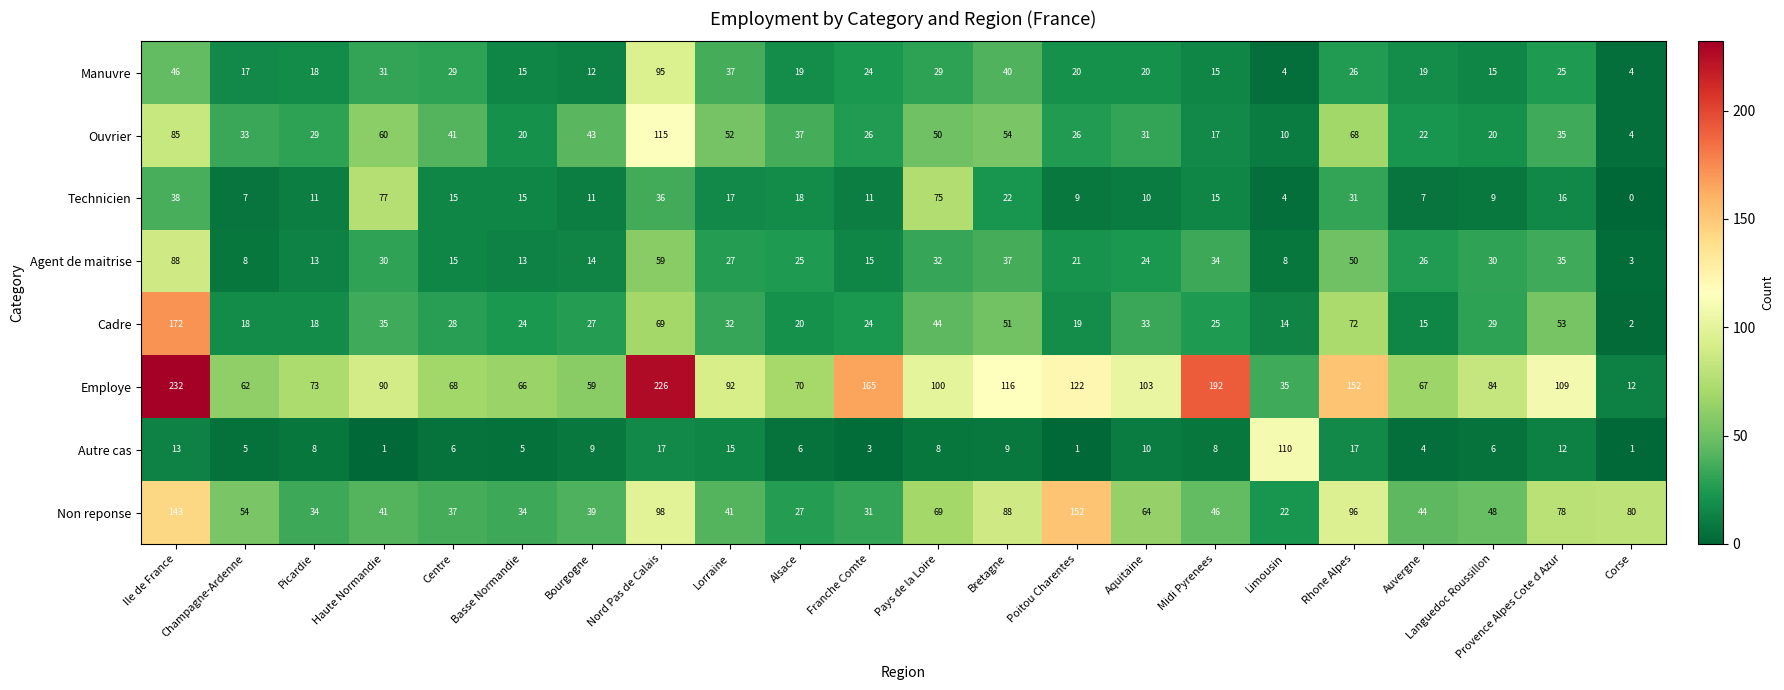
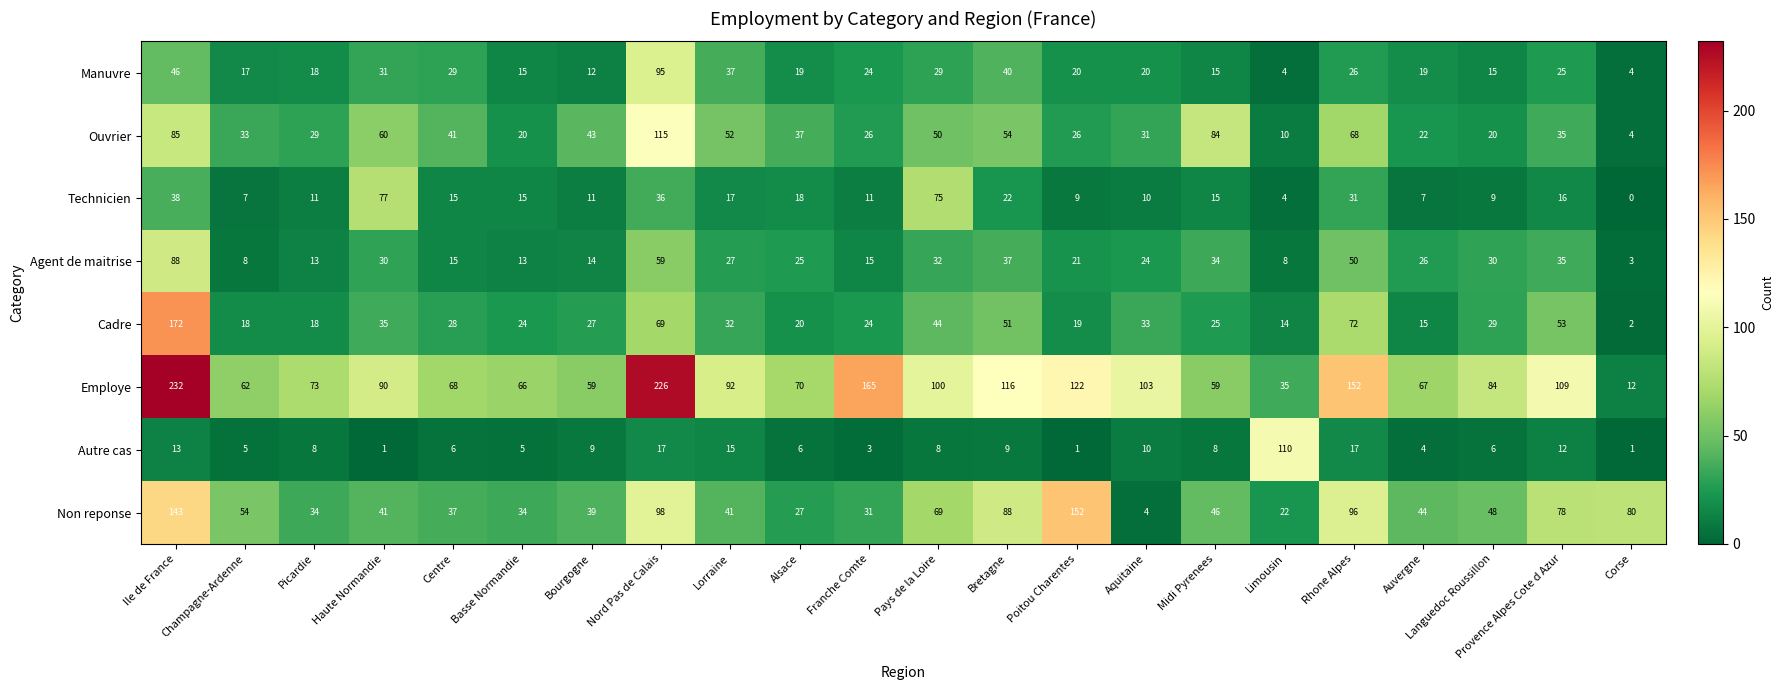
  {
    "Manuvre": {
      "Ile de France": 46,
      "Champagne-Ardenne": 17,
      "Picardie": 18,
      "Haute Normandie": 31,
      "Centre": 29,
      "Basse Normandie": 15,
      "Bourgogne": 12,
      "Nord Pas de Calais": 95,
      "Lorraine": 37,
      "Alsace": 19,
      "Franche Comte": 24,
      "Pays de la Loire": 29,
      "Bretagne": 40,
      "Poitou Charentes": 20,
      "Aquitaine": 20,
      "Midi Pyrenees": 15,
      "Limousin": 4,
      "Rhone Alpes": 26,
      "Auvergne": 19,
      "Languedoc Roussillon": 15,
      "Provence Alpes Cote d Azur": 25,
      "Corse": 4
    },
    "Ouvrier": {
      "Ile de France": 85,
      "Champagne-Ardenne": 33,
      "Picardie": 29,
      "Haute Normandie": 60,
      "Centre": 41,
      "Basse Normandie": 20,
      "Bourgogne": 43,
      "Nord Pas de Calais": 115,
      "Lorraine": 52,
      "Alsace": 37,
      "Franche Comte": 26,
      "Pays de la Loire": 50,
      "Bretagne": 54,
      "Poitou Charentes": 26,
      "Aquitaine": 31,
-     "Midi Pyrenees": 17,
+     "Midi Pyrenees": 84,
      "Limousin": 10,
      "Rhone Alpes": 68,
      "Auvergne": 22,
      "Languedoc Roussillon": 20,
      "Provence Alpes Cote d Azur": 35,
      "Corse": 4
    },
    "Technicien": {
      "Ile de France": 38,
      "Champagne-Ardenne": 7,
      "Picardie": 11,
      "Haute Normandie": 77,
      "Centre": 15,
      "Basse Normandie": 15,
      "Bourgogne": 11,
      "Nord Pas de Calais": 36,
      "Lorraine": 17,
      "Alsace": 18,
      "Franche Comte": 11,
      "Pays de la Loire": 75,
      "Bretagne": 22,
      "Poitou Charentes": 9,
      "Aquitaine": 10,
      "Midi Pyrenees": 15,
      "Limousin": 4,
      "Rhone Alpes": 31,
      "Auvergne": 7,
      "Languedoc Roussillon": 9,
      "Provence Alpes Cote d Azur": 16,
      "Corse": 0
    },
    "Agent de maitrise": {
      "Ile de France": 88,
      "Champagne-Ardenne": 8,
      "Picardie": 13,
      "Haute Normandie": 30,
      "Centre": 15,
      "Basse Normandie": 13,
      "Bourgogne": 14,
      "Nord Pas de Calais": 59,
      "Lorraine": 27,
      "Alsace": 25,
      "Franche Comte": 15,
      "Pays de la Loire": 32,
      "Bretagne": 37,
      "Poitou Charentes": 21,
      "Aquitaine": 24,
      "Midi Pyrenees": 34,
      "Limousin": 8,
      "Rhone Alpes": 50,
      "Auvergne": 26,
      "Languedoc Roussillon": 30,
      "Provence Alpes Cote d Azur": 35,
      "Corse": 3
    },
    "Cadre": {
      "Ile de France": 172,
      "Champagne-Ardenne": 18,
      "Picardie": 18,
      "Haute Normandie": 35,
      "Centre": 28,
      "Basse Normandie": 24,
      "Bourgogne": 27,
      "Nord Pas de Calais": 69,
      "Lorraine": 32,
      "Alsace": 20,
      "Franche Comte": 24,
      "Pays de la Loire": 44,
      "Bretagne": 51,
      "Poitou Charentes": 19,
      "Aquitaine": 33,
      "Midi Pyrenees": 25,
      "Limousin": 14,
      "Rhone Alpes": 72,
      "Auvergne": 15,
      "Languedoc Roussillon": 29,
      "Provence Alpes Cote d Azur": 53,
      "Corse": 2
    },
    "Employe": {
      "Ile de France": 232,
      "Champagne-Ardenne": 62,
      "Picardie": 73,
      "Haute Normandie": 90,
      "Centre": 68,
      "Basse Normandie": 66,
      "Bourgogne": 59,
      "Nord Pas de Calais": 226,
      "Lorraine": 92,
      "Alsace": 70,
      "Franche Comte": 165,
      "Pays de la Loire": 100,
      "Bretagne": 116,
      "Poitou Charentes": 122,
      "Aquitaine": 103,
-     "Midi Pyrenees": 192,
+     "Midi Pyrenees": 59,
      "Limousin": 35,
      "Rhone Alpes": 152,
      "Auvergne": 67,
      "Languedoc Roussillon": 84,
      "Provence Alpes Cote d Azur": 109,
      "Corse": 12
    },
    "Autre cas": {
      "Ile de France": 13,
      "Champagne-Ardenne": 5,
      "Picardie": 8,
      "Haute Normandie": 1,
      "Centre": 6,
      "Basse Normandie": 5,
      "Bourgogne": 9,
      "Nord Pas de Calais": 17,
      "Lorraine": 15,
      "Alsace": 6,
      "Franche Comte": 3,
      "Pays de la Loire": 8,
      "Bretagne": 9,
      "Poitou Charentes": 1,
      "Aquitaine": 10,
      "Midi Pyrenees": 8,
      "Limousin": 110,
      "Rhone Alpes": 17,
      "Auvergne": 4,
      "Languedoc Roussillon": 6,
      "Provence Alpes Cote d Azur": 12,
      "Corse": 1
    },
    "Non reponse": {
      "Ile de France": 143,
      "Champagne-Ardenne": 54,
      "Picardie": 34,
      "Haute Normandie": 41,
      "Centre": 37,
      "Basse Normandie": 34,
      "Bourgogne": 39,
      "Nord Pas de Calais": 98,
      "Lorraine": 41,
      "Alsace": 27,
      "Franche Comte": 31,
      "Pays de la Loire": 69,
      "Bretagne": 88,
      "Poitou Charentes": 152,
-     "Aquitaine": 64,
+     "Aquitaine": 4,
      "Midi Pyrenees": 46,
      "Limousin": 22,
      "Rhone Alpes": 96,
      "Auvergne": 44,
      "Languedoc Roussillon": 48,
      "Provence Alpes Cote d Azur": 78,
      "Corse": 80
    }
  }
